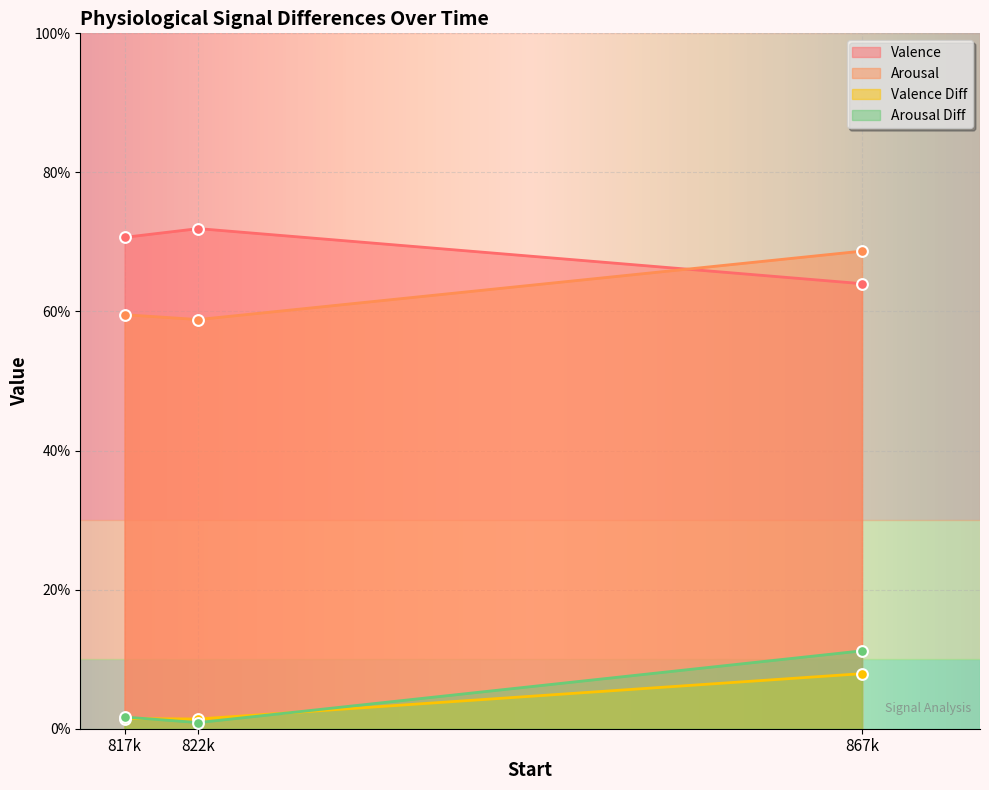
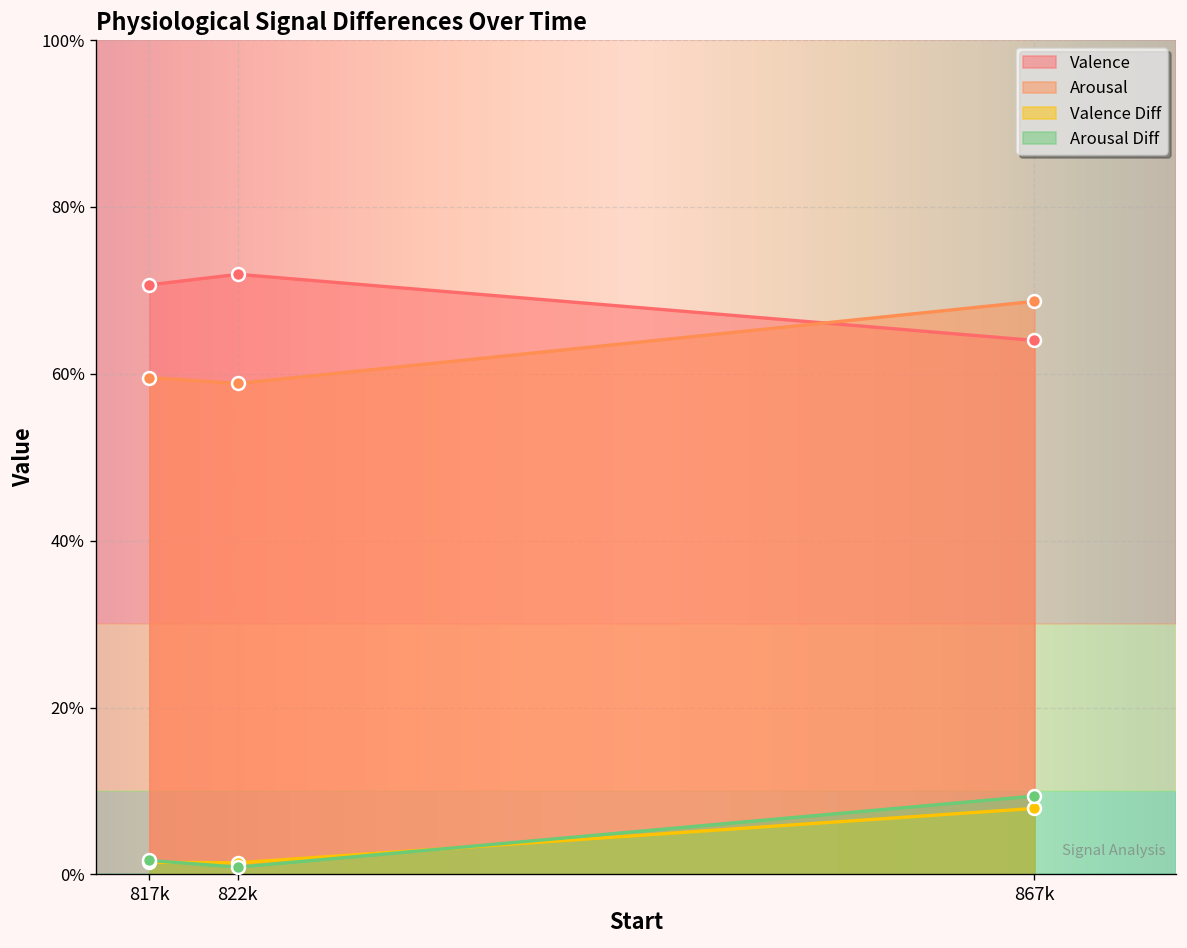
  {
    "Valence Diff": {
      "822k": "1%",
      "867k": "8%"
    },
    "Arousal Diff": {
      "822k": "1%",
-     "867k": "11%"
+     "867k": "9%"
    }
  }
